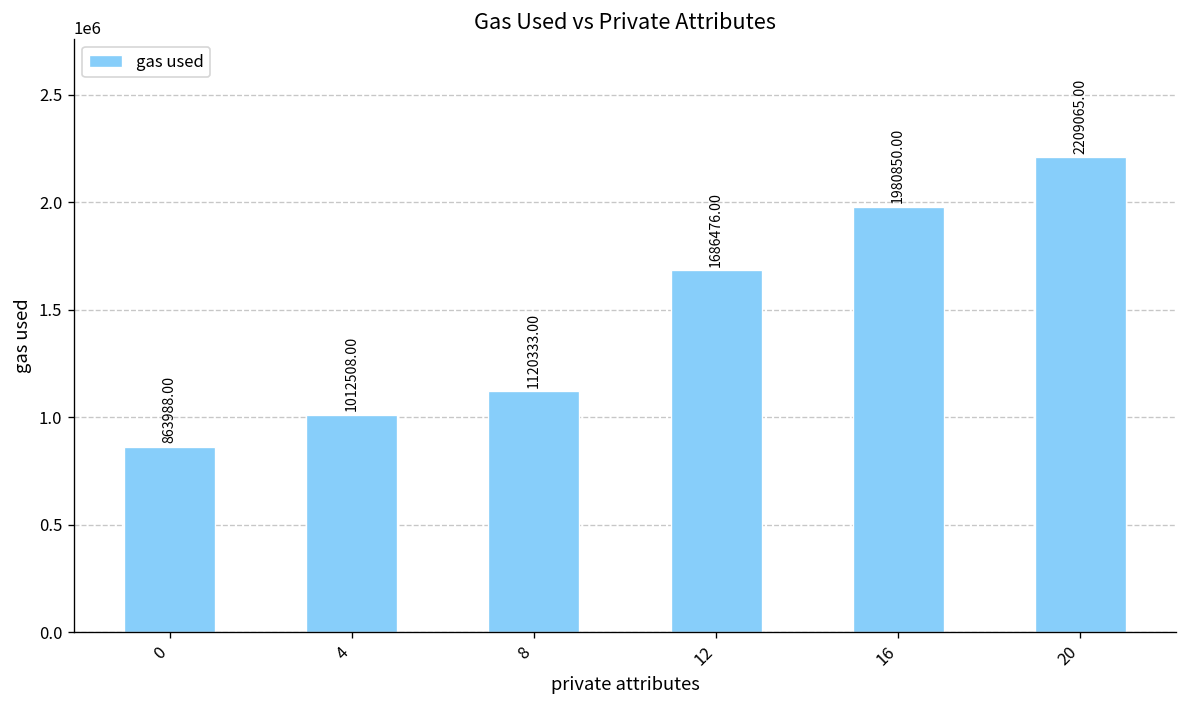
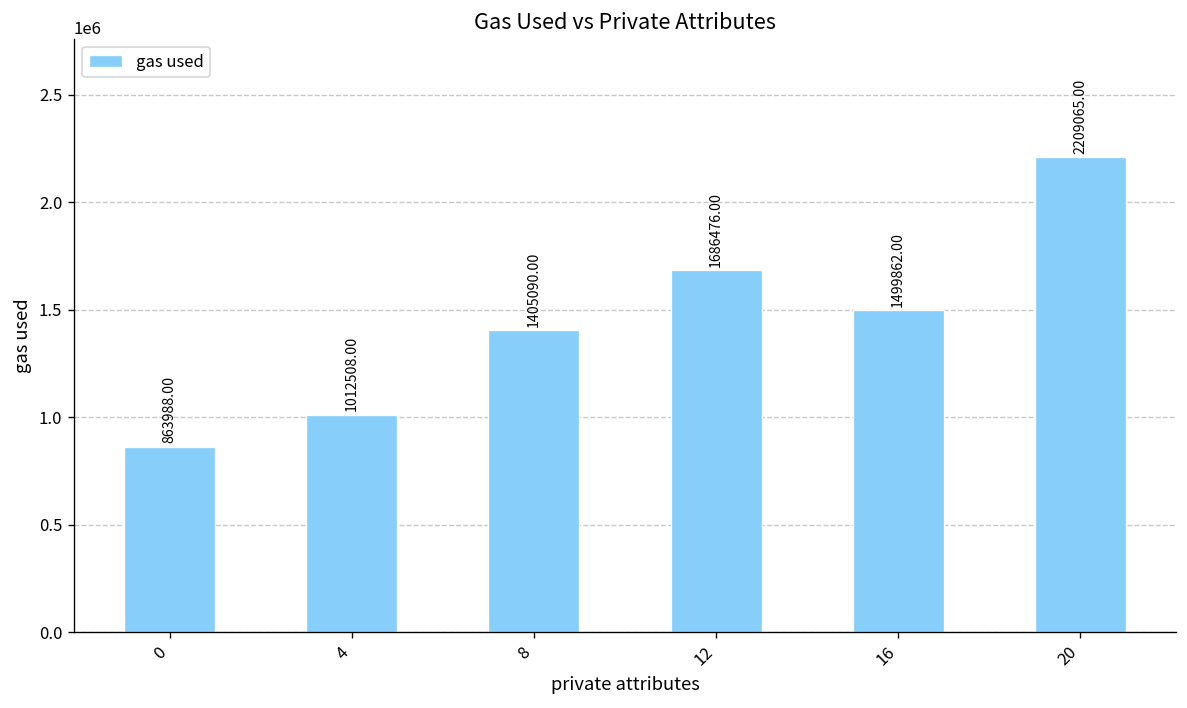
  {
    "0": 863988.00,
    "4": 1012508.00,
-   "8": 1120333.00,
+   "8": 1405090.00,
    "12": 1686476.00,
-   "16": 1980850.00,
+   "16": 1499862.00,
    "20": 2209065.00
  }
